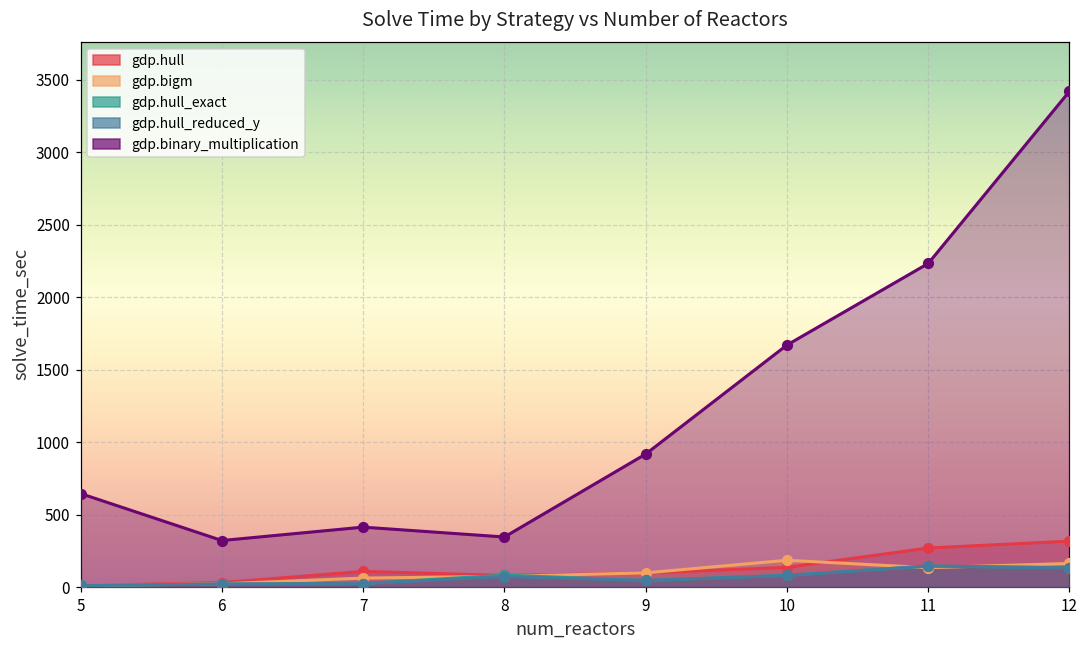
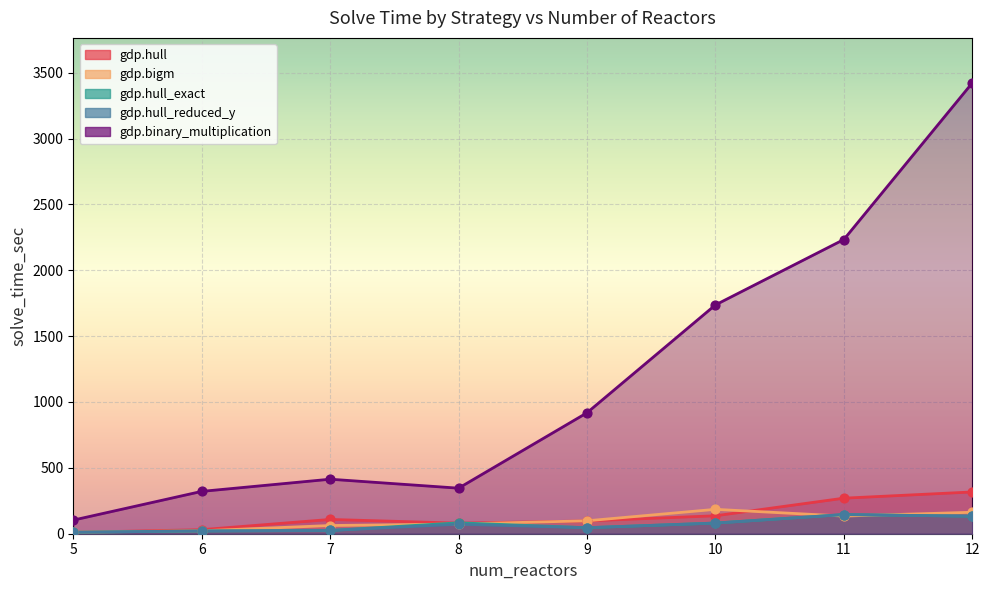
  {
    "gdp.binary_multiplication": {
-     "5": 650,
+     "5": 100,
      "6": 320,
      "7": 410,
      "8": 350,
      "9": 920,
-     "10": 1670,
+     "10": 1740,
      "11": 2230,
      "12": 3420
    }
  }
